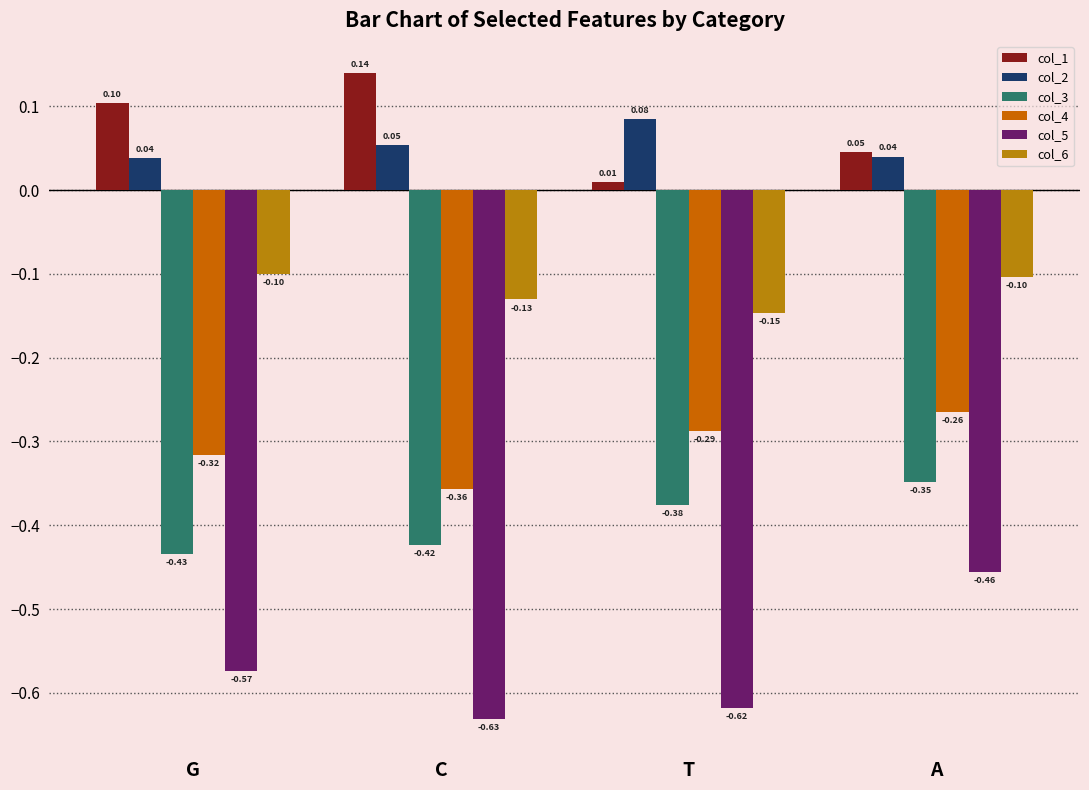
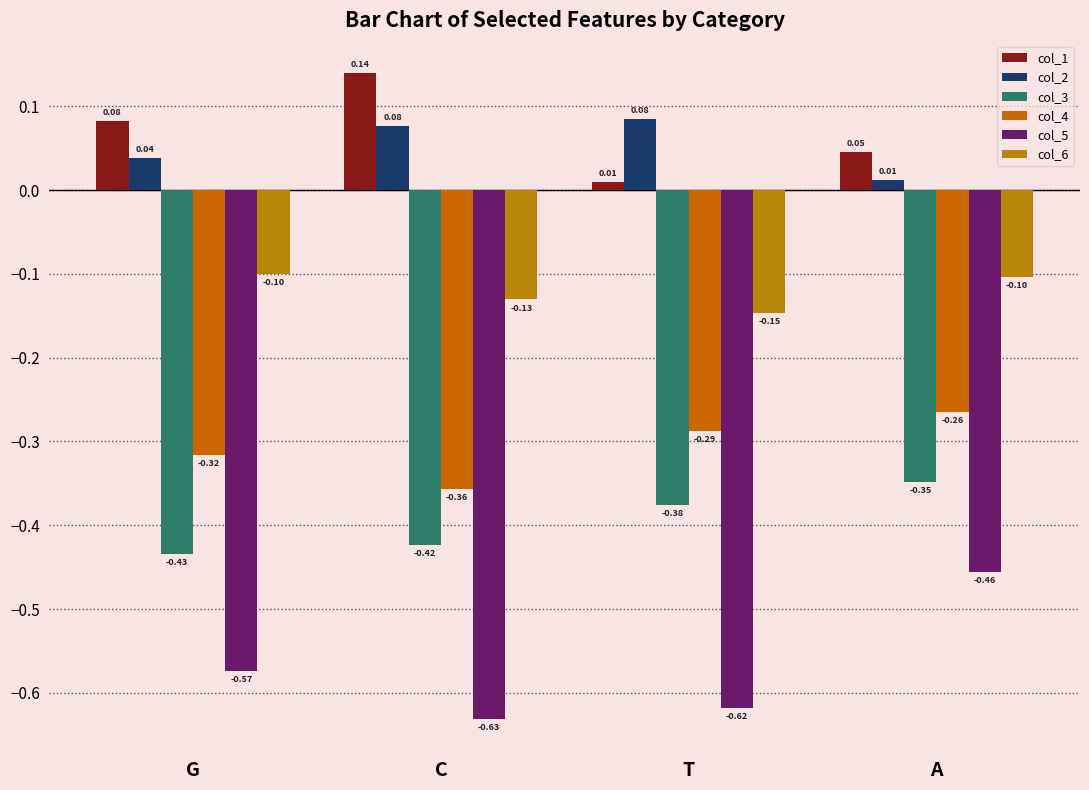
  {
    "col_1": {
-     "G": 0.10,
+     "G": 0.08,
      "C": 0.14,
      "T": 0.01,
      "A": 0.05
    },
    "col_2": {
      "G": 0.04,
-     "C": 0.05,
+     "C": 0.08,
      "T": 0.08,
-     "A": 0.04
+     "A": 0.01
    },
    "col_3": {
      "G": -0.43,
      "C": -0.42,
      "T": -0.38,
      "A": -0.35
    },
    "col_5": {
      "G": -0.57,
      "C": -0.63,
      "T": -0.62,
      "A": -0.46
    }
  }
